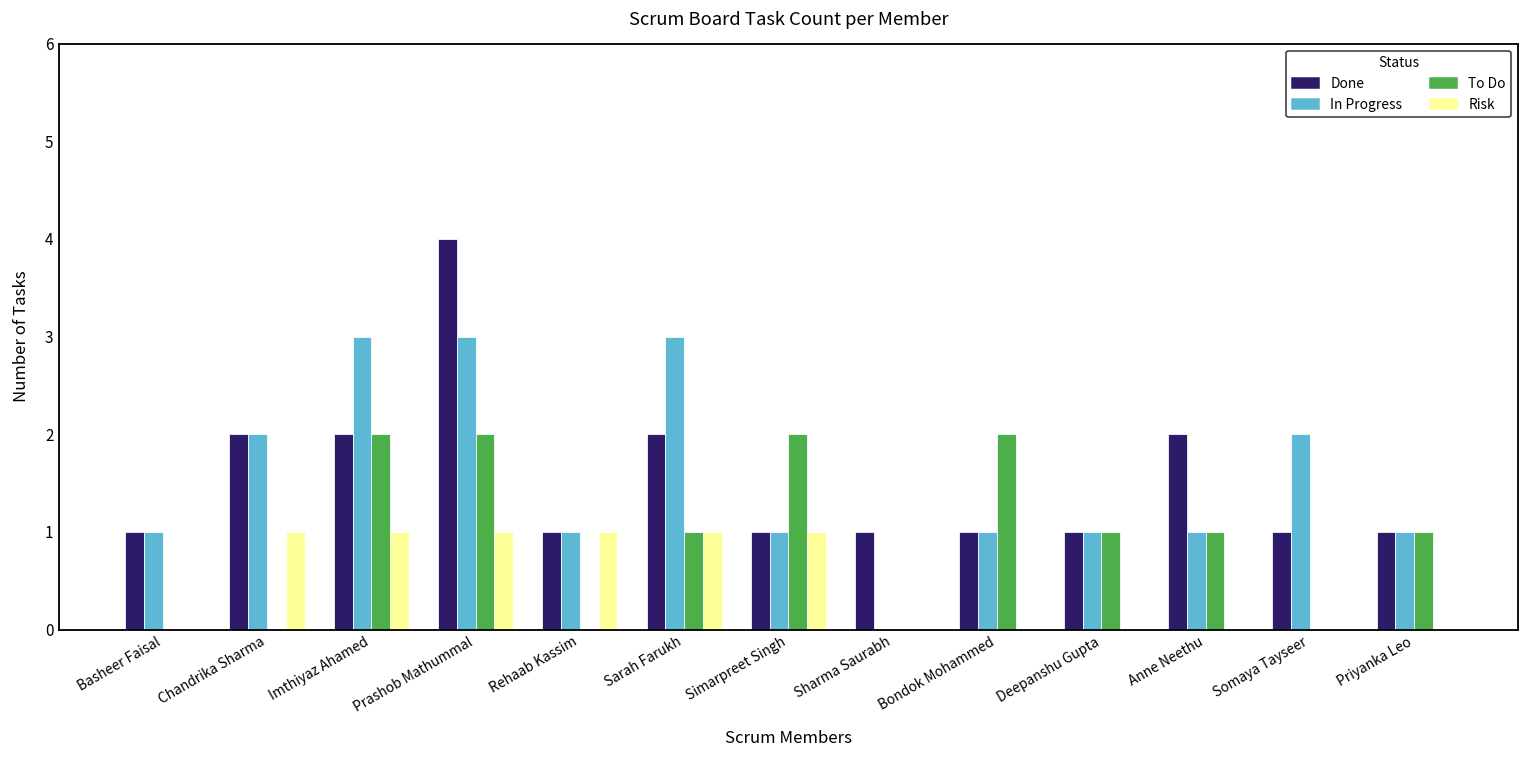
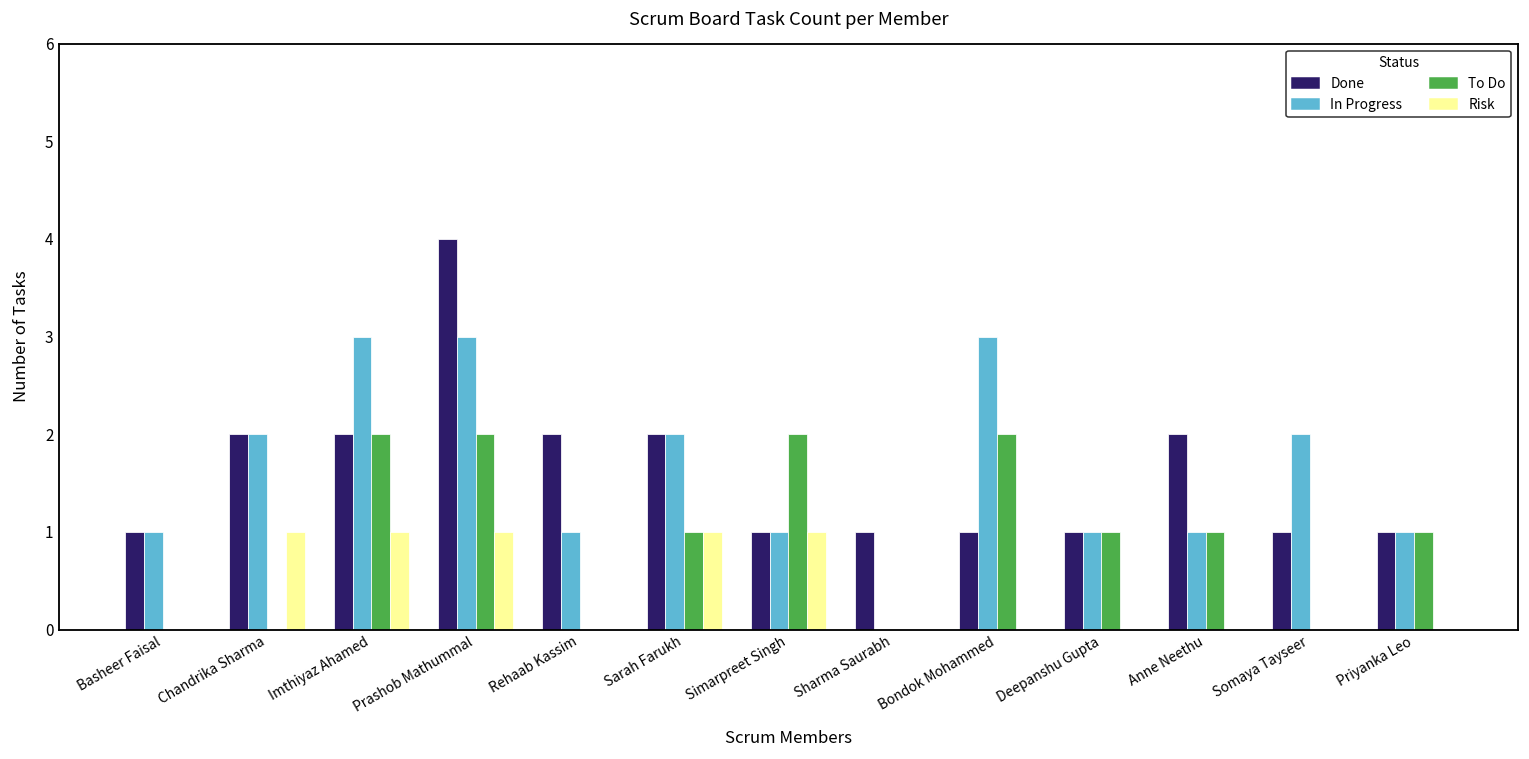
  {
    "Done": {
      "Basheer Faisal": 1,
      "Chandrika Sharma": 2,
      "Imthiyaz Ahamed": 2,
      "Prashob Mathummal": 4,
-     "Rehaab Kassim": 1,
+     "Rehaab Kassim": 2,
      "Sarah Farukh": 2,
      "Simarpreet Singh": 1,
      "Sharma Saurabh": 1,
      "Bondok Mohammed": 1,
      "Deepanshu Gupta": 1,
      "Anne Neethu": 2,
      "Somaya Tayseer": 1,
      "Priyanka Leo": 1
    },
    "In Progress": {
      "Basheer Faisal": 1,
      "Chandrika Sharma": 2,
      "Imthiyaz Ahamed": 3,
      "Prashob Mathummal": 3,
      "Rehaab Kassim": 1,
-     "Sarah Farukh": 3,
+     "Sarah Farukh": 2,
      "Simarpreet Singh": 1,
      "Sharma Saurabh": 0,
-     "Bondok Mohammed": 1,
+     "Bondok Mohammed": 3,
      "Deepanshu Gupta": 1,
      "Anne Neethu": 1,
      "Somaya Tayseer": 2,
      "Priyanka Leo": 1
    },
    "To Do": {
      "Basheer Faisal": 0,
      "Chandrika Sharma": 0,
      "Imthiyaz Ahamed": 2,
      "Prashob Mathummal": 2,
      "Rehaab Kassim": 0,
      "Sarah Farukh": 1,
      "Simarpreet Singh": 2,
      "Sharma Saurabh": 0,
      "Bondok Mohammed": 2,
      "Deepanshu Gupta": 1,
      "Anne Neethu": 1,
      "Somaya Tayseer": 0,
      "Priyanka Leo": 1
    },
    "Risk": {
      "Basheer Faisal": 0,
      "Chandrika Sharma": 1,
      "Imthiyaz Ahamed": 1,
      "Prashob Mathummal": 1,
-     "Rehaab Kassim": 1,
+     "Rehaab Kassim": 0,
      "Sarah Farukh": 1,
      "Simarpreet Singh": 1,
      "Sharma Saurabh": 0,
      "Bondok Mohammed": 0,
      "Deepanshu Gupta": 0,
      "Anne Neethu": 0,
      "Somaya Tayseer": 0,
      "Priyanka Leo": 0
    }
  }
